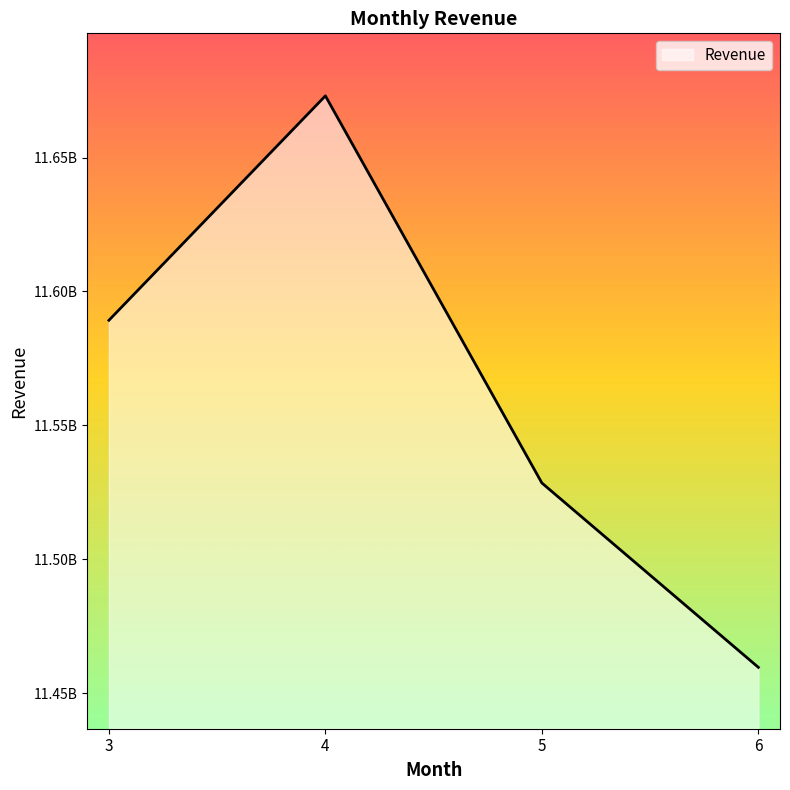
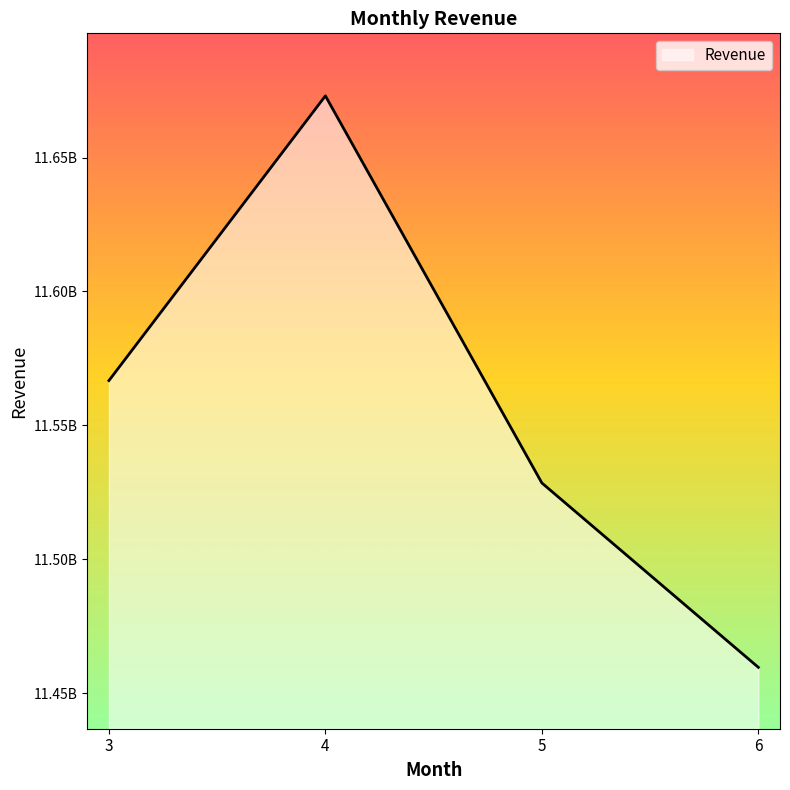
  {
-   "3": 11589000000,
+   "3": 11567000000,
    "4": 11673000000,
    "5": 11528000000,
    "6": 11460000000
  }
